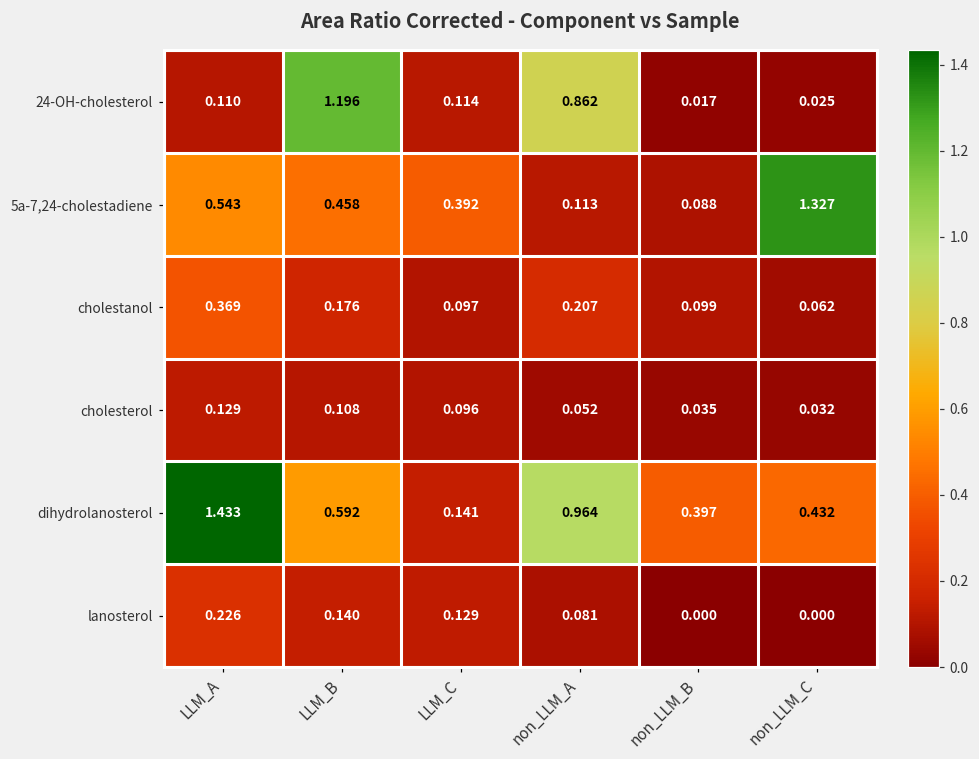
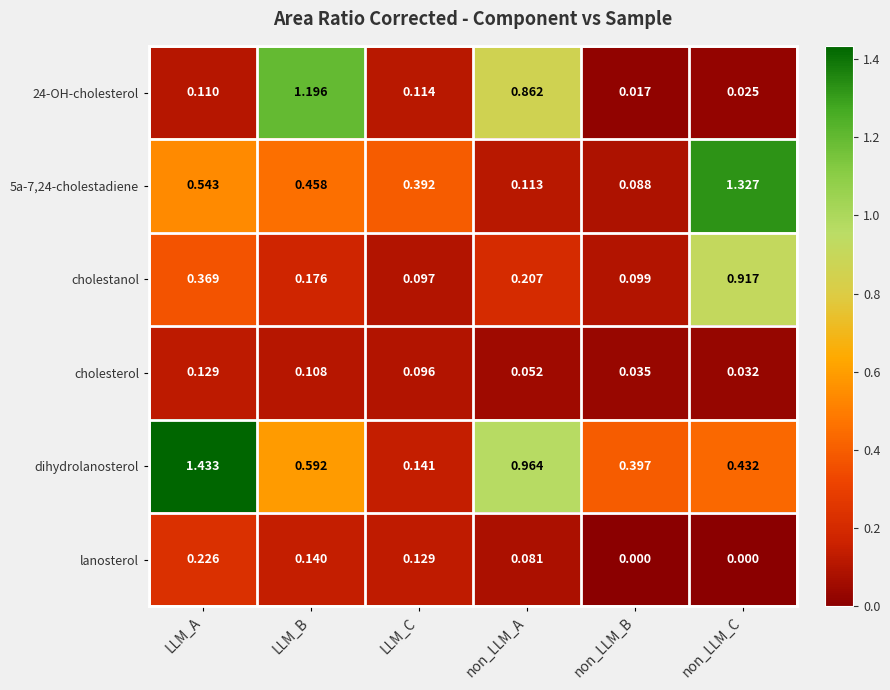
  {
    "24-OH-cholesterol": {
      "LLM_A": 0.110,
      "LLM_B": 1.196,
      "LLM_C": 0.114,
      "non_LLM_A": 0.862,
      "non_LLM_B": 0.017,
      "non_LLM_C": 0.025
    },
    "5a-7,24-cholestadiene": {
      "LLM_A": 0.543,
      "LLM_B": 0.458,
      "LLM_C": 0.392,
      "non_LLM_A": 0.113,
      "non_LLM_B": 0.088,
      "non_LLM_C": 1.327
    },
    "cholestanol": {
      "LLM_A": 0.369,
      "LLM_B": 0.176,
      "LLM_C": 0.097,
      "non_LLM_A": 0.207,
      "non_LLM_B": 0.099,
-     "non_LLM_C": 0.062
+     "non_LLM_C": 0.917
    },
    "cholesterol": {
      "LLM_A": 0.129,
      "LLM_B": 0.108,
      "LLM_C": 0.096,
      "non_LLM_A": 0.052,
      "non_LLM_B": 0.035,
      "non_LLM_C": 0.032
    },
    "dihydrolanosterol": {
      "LLM_A": 1.433,
      "LLM_B": 0.592,
      "LLM_C": 0.141,
      "non_LLM_A": 0.964,
      "non_LLM_B": 0.397,
      "non_LLM_C": 0.432
    },
    "lanosterol": {
      "LLM_A": 0.226,
      "LLM_B": 0.140,
      "LLM_C": 0.129,
      "non_LLM_A": 0.081,
      "non_LLM_B": 0.000,
      "non_LLM_C": 0.000
    }
  }
